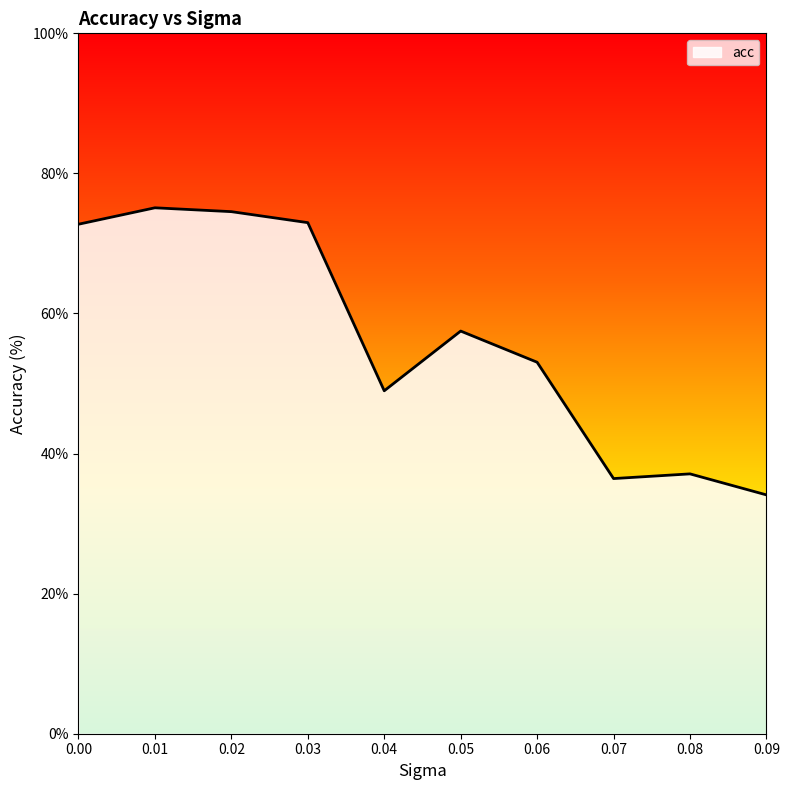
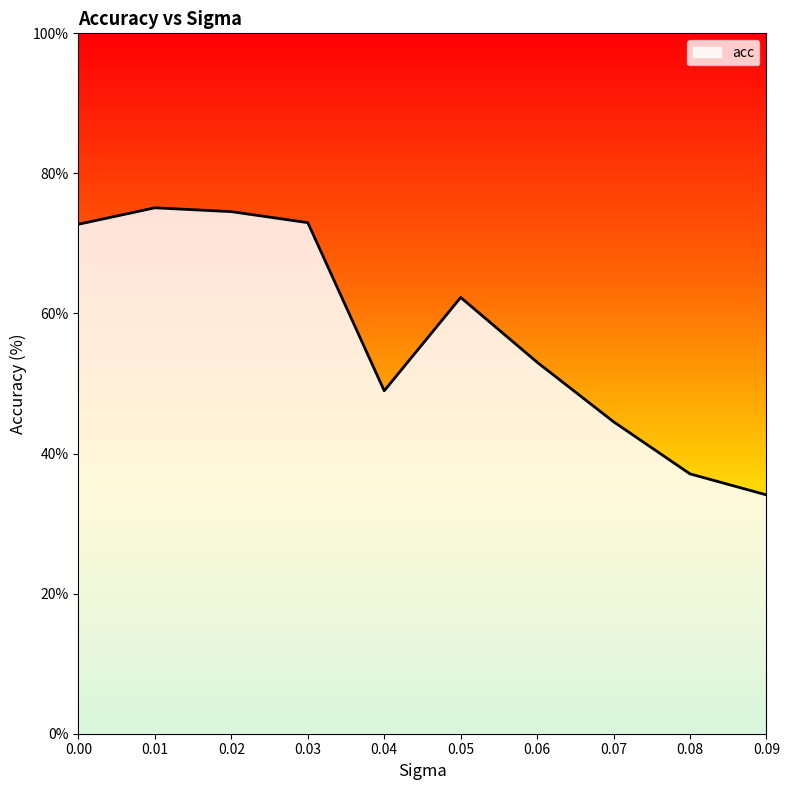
  {
    "0.00": "73%",
    "0.01": "75%",
    "0.02": "75%",
    "0.03": "73%",
    "0.04": "49%",
-   "0.05": "57%",
+   "0.05": "62%",
    "0.06": "53%",
-   "0.07": "36%",
+   "0.07": "45%",
    "0.08": "37%",
    "0.09": "34%"
  }
